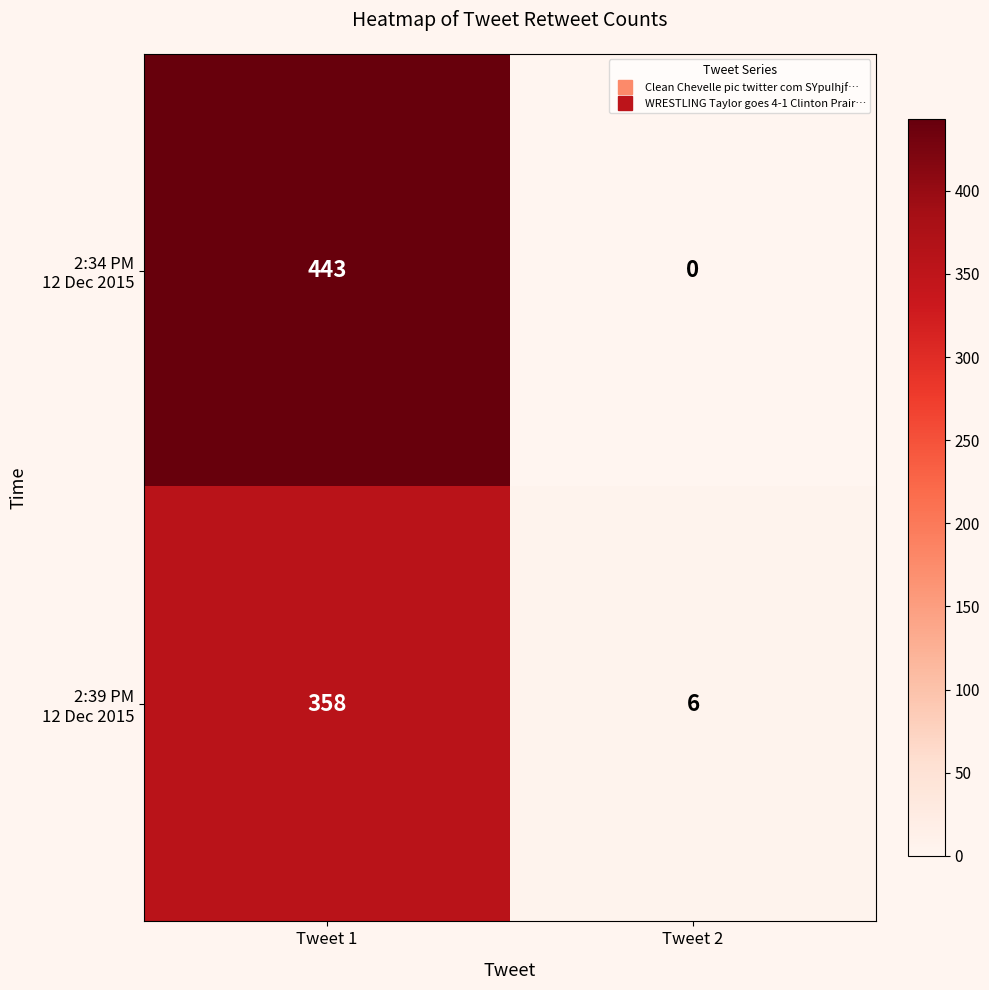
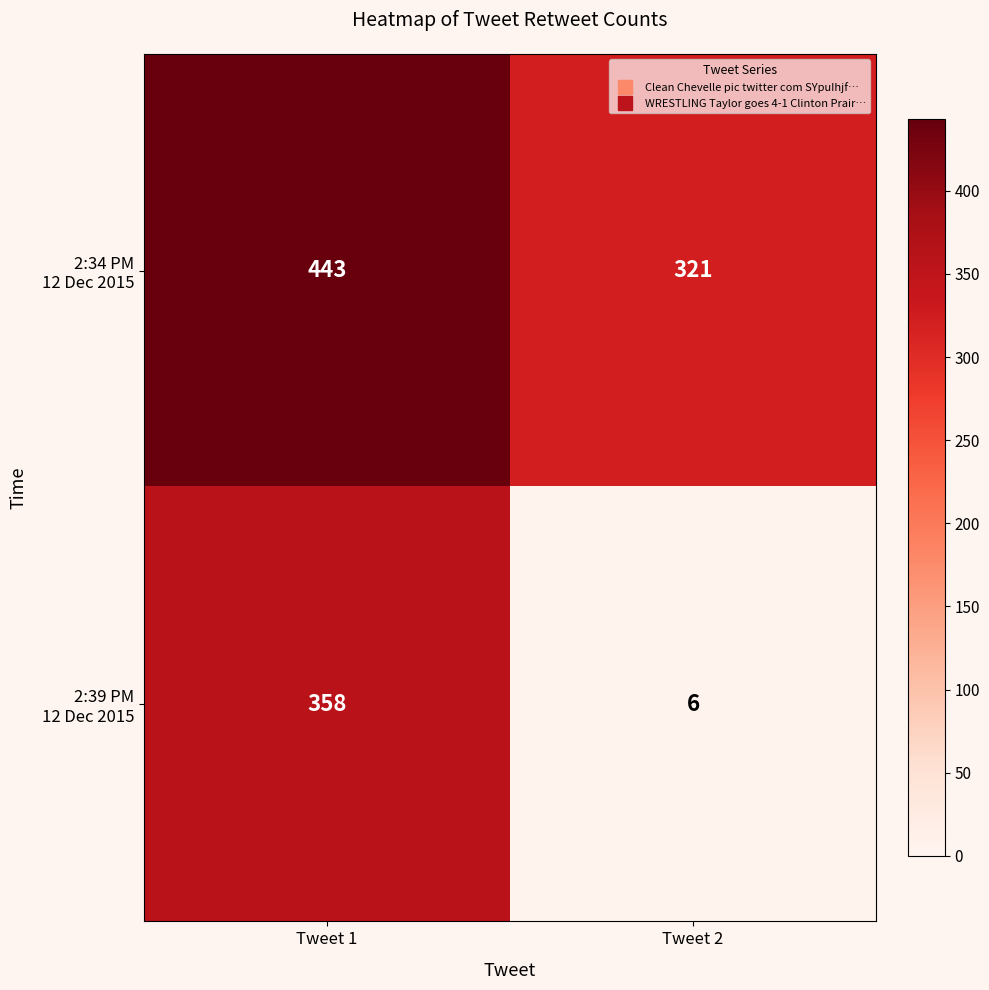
  {
    "2:34 PM 12 Dec 2015": {
      "Tweet 1": 443,
-     "Tweet 2": 0
+     "Tweet 2": 321
    },
    "2:39 PM 12 Dec 2015": {
      "Tweet 1": 358,
      "Tweet 2": 6
    }
  }
